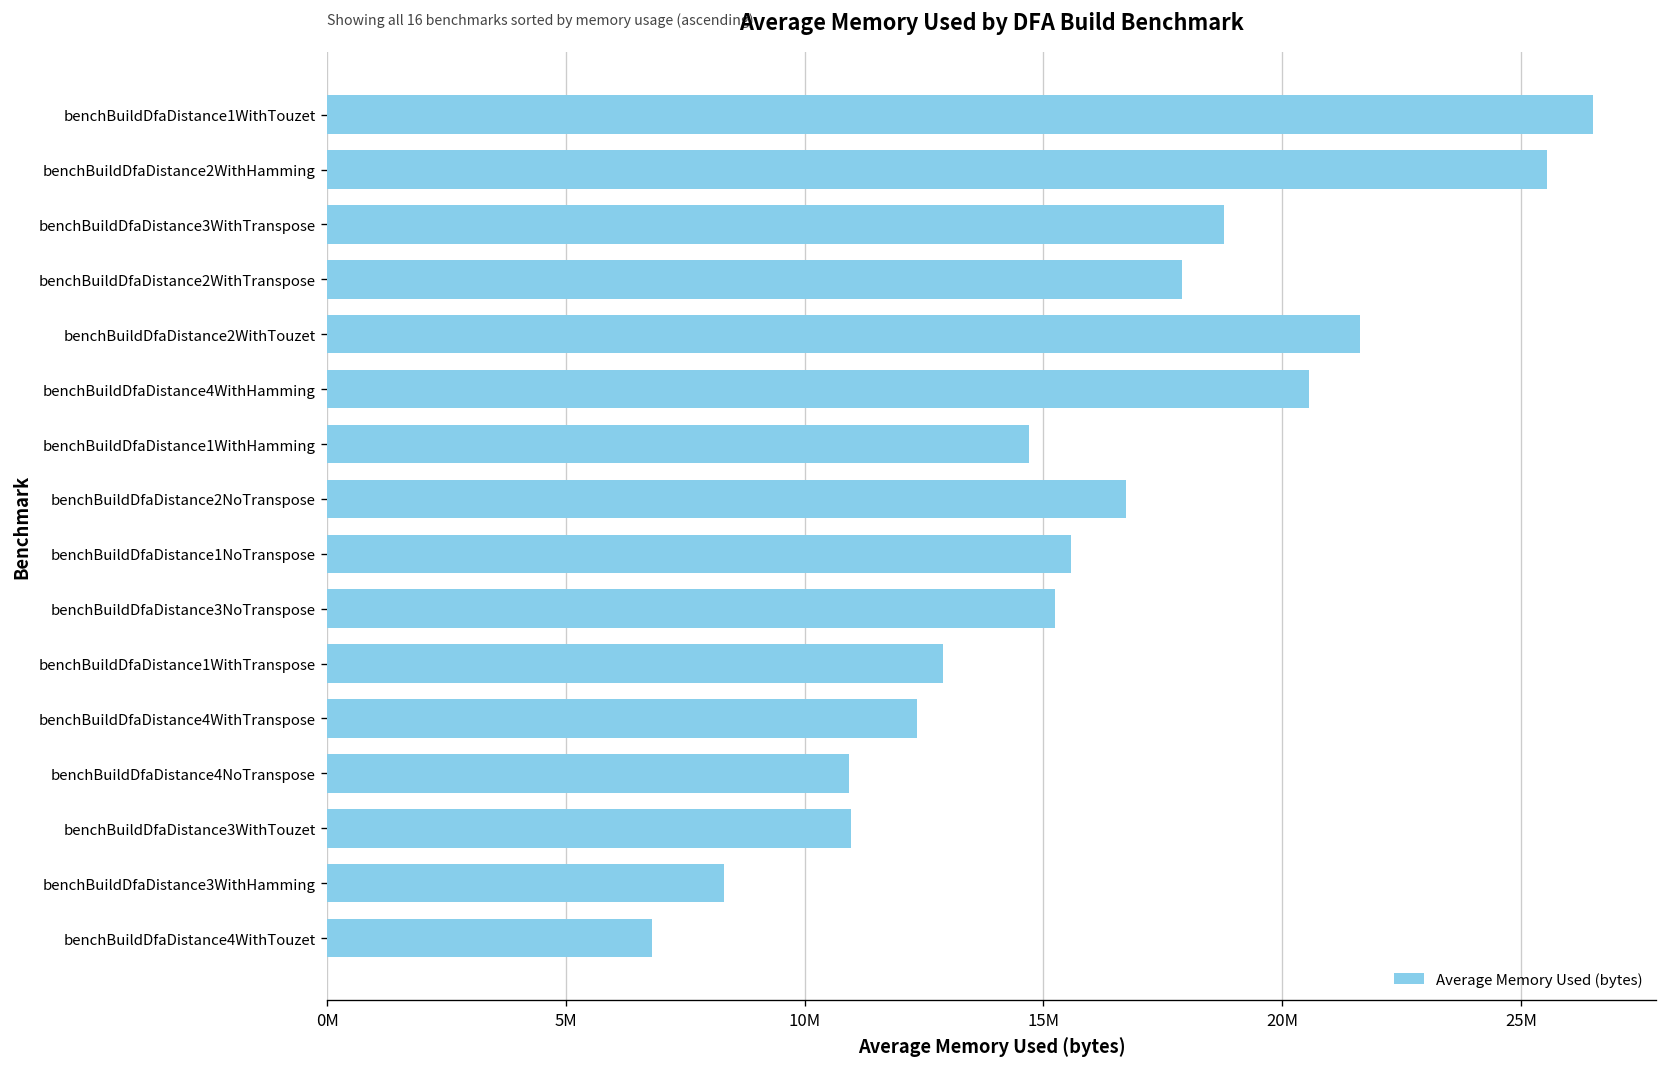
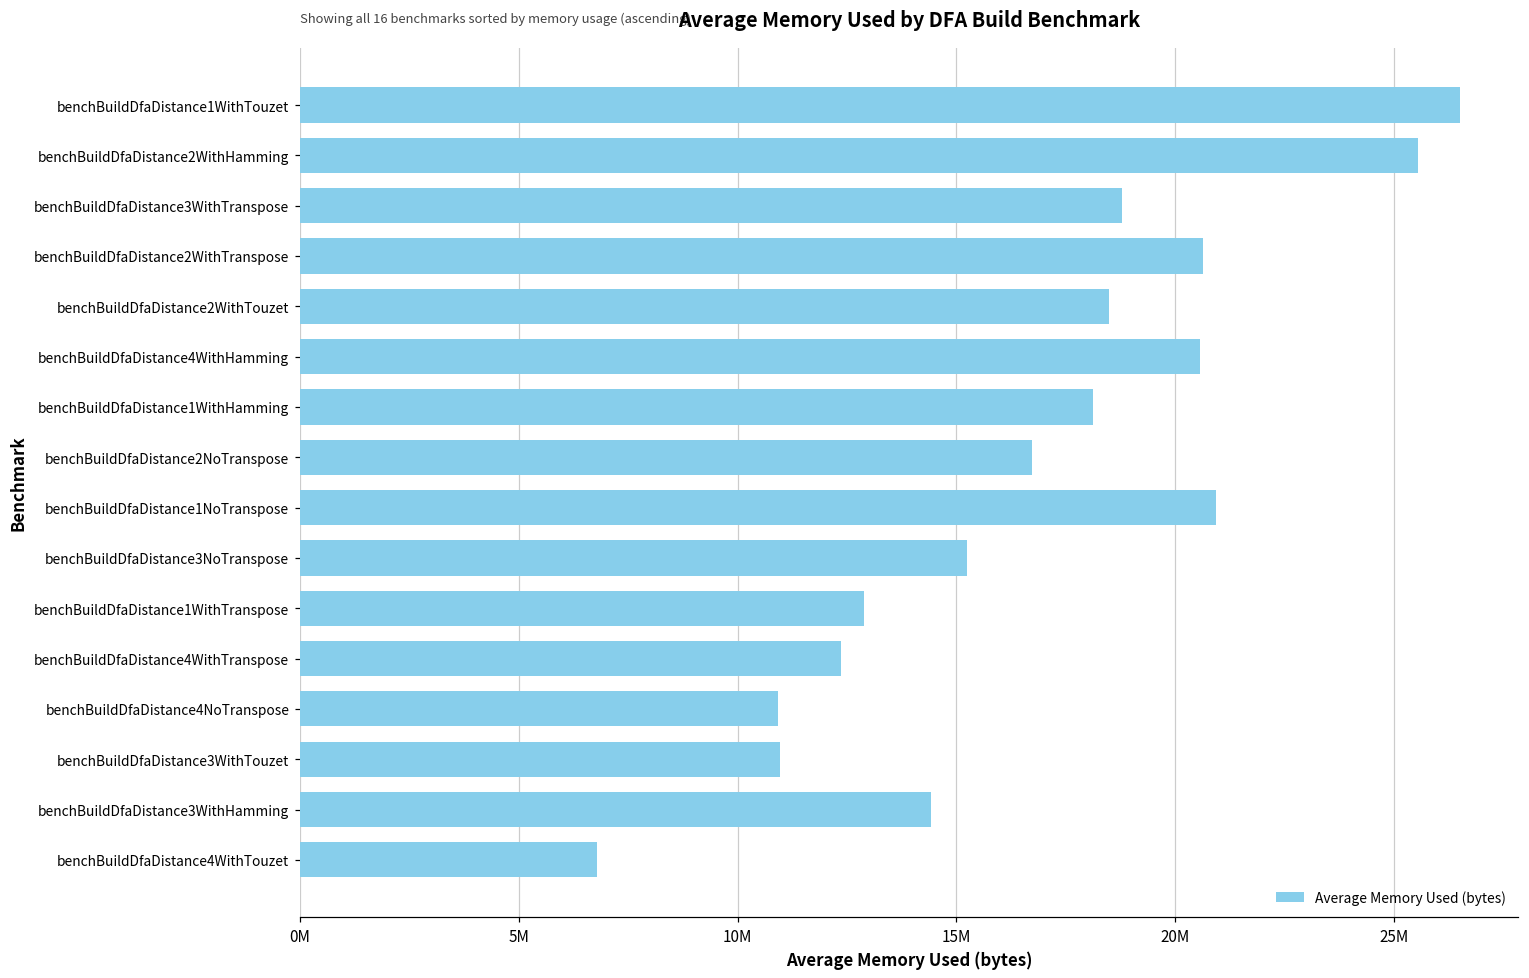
  {
    "benchBuildDfaDistance1WithTouzet": 26500000,
    "benchBuildDfaDistance2WithHamming": 25600000,
    "benchBuildDfaDistance3WithTranspose": 18800000,
-   "benchBuildDfaDistance2WithTranspose": 17900000,
-   "benchBuildDfaDistance2WithTouzet": 21600000,
+   "benchBuildDfaDistance2WithTranspose": 20600000,
+   "benchBuildDfaDistance2WithTouzet": 18500000,
    "benchBuildDfaDistance4WithHamming": 20600000,
-   "benchBuildDfaDistance1WithHamming": 14700000,
+   "benchBuildDfaDistance1WithHamming": 18100000,
    "benchBuildDfaDistance2NoTranspose": 16700000,
-   "benchBuildDfaDistance1NoTranspose": 15600000,
+   "benchBuildDfaDistance1NoTranspose": 20900000,
    "benchBuildDfaDistance3NoTranspose": 15200000,
    "benchBuildDfaDistance1WithTranspose": 12900000,
    "benchBuildDfaDistance4WithTranspose": 12400000,
    "benchBuildDfaDistance4NoTranspose": 10900000,
    "benchBuildDfaDistance3WithTouzet": 11000000,
-   "benchBuildDfaDistance3WithHamming": 8300000,
+   "benchBuildDfaDistance3WithHamming": 14400000,
    "benchBuildDfaDistance4WithTouzet": 6800000
  }
